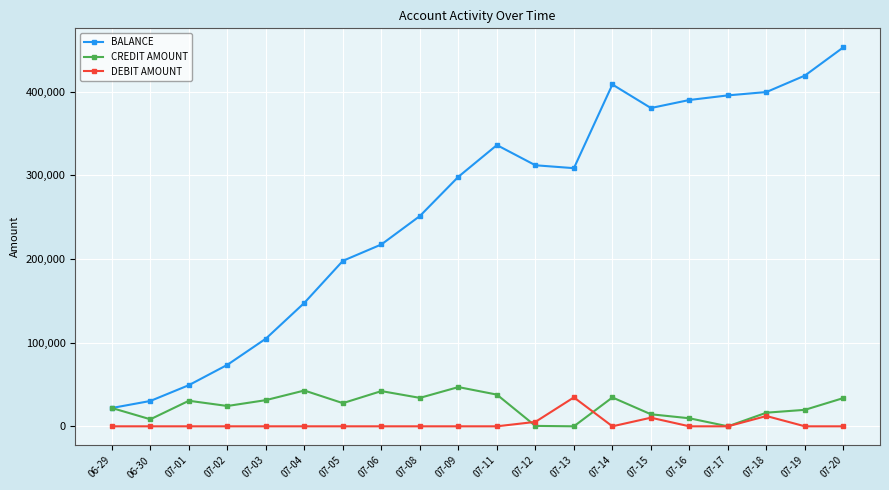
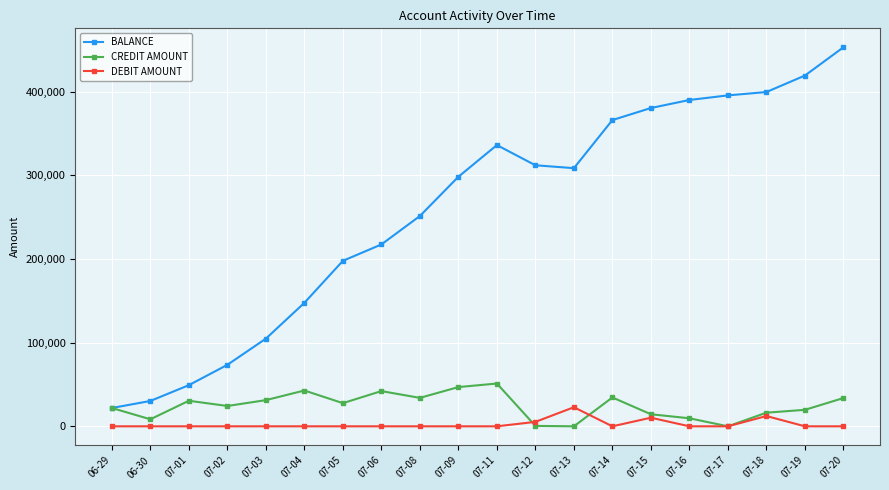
  {
    "BALANCE": {
      "06-30": "30,000",
      "07-01": "50,000",
      "07-02": "70,000",
      "07-03": "100,000",
      "07-04": "150,000",
      "07-05": "200,000",
      "07-06": "220,000",
      "07-08": "250,000",
      "07-09": "300,000",
      "07-11": "340,000",
      "07-12": "310,000",
      "07-13": "310,000",
-     "07-14": "410,000",
+     "07-14": "370,000",
      "07-15": "380,000",
      "07-16": "390,000",
      "07-17": "400,000",
      "07-18": "400,000",
      "07-19": "420,000",
      "07-20": "450,000"
    },
    "CREDIT AMOUNT": {
      "06-30": "10,000",
      "07-01": "30,000",
      "07-02": "20,000",
      "07-03": "30,000",
      "07-04": "40,000",
      "07-05": "30,000",
      "07-06": "40,000",
      "07-08": "30,000",
      "07-09": "50,000",
-     "07-11": "40,000",
+     "07-11": "50,000",
      "07-12": "0",
      "07-13": "0",
      "07-14": "30,000",
      "07-15": "10,000",
      "07-16": "10,000",
      "07-18": "20,000",
      "07-19": "20,000",
      "07-20": "30,000"
    },
    "DEBIT AMOUNT": {
      "06-29": "0",
      "06-30": "0",
      "07-01": "0",
      "07-02": "0",
      "07-03": "0",
      "07-04": "0",
      "07-05": "0",
      "07-06": "0",
      "07-08": "0",
      "07-09": "0",
      "07-11": "0",
      "07-12": "10,000",
-     "07-13": "30,000",
+     "07-13": "20,000",
      "07-14": "0",
      "07-15": "10,000",
      "07-16": "0",
      "07-18": "10,000",
      "07-19": "0",
      "07-20": "0"
    }
  }
